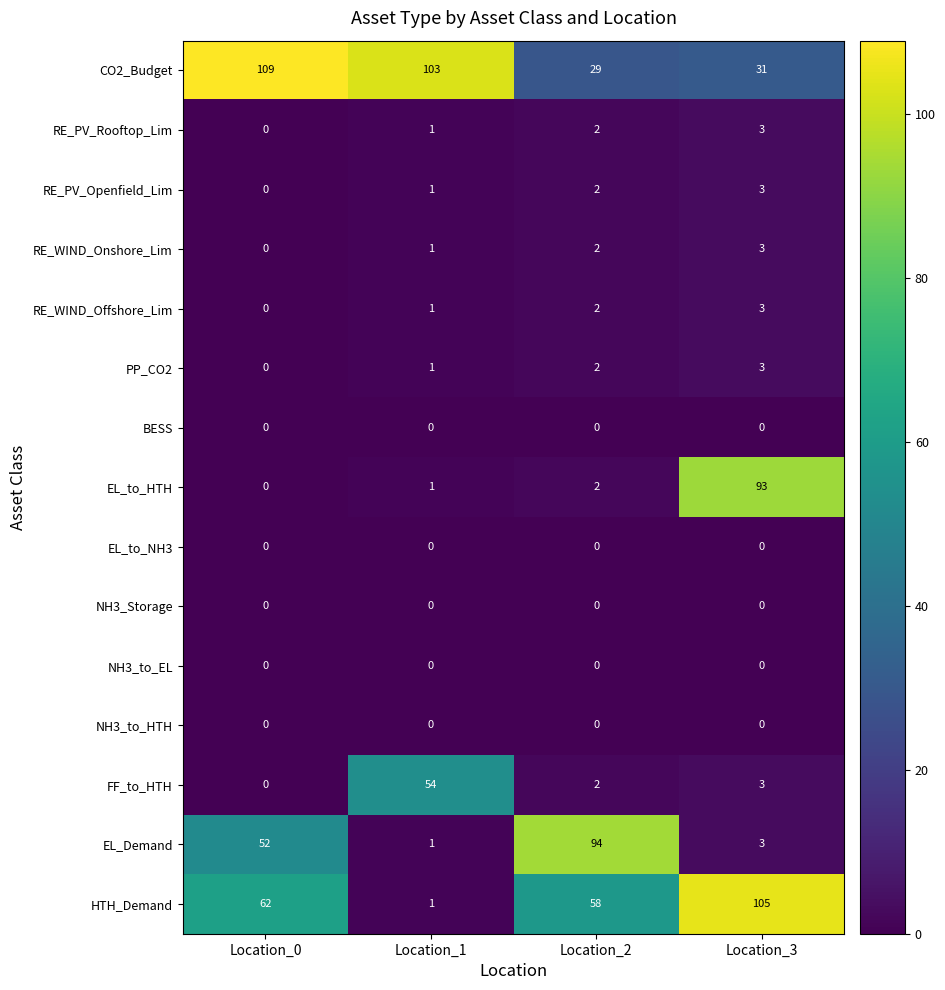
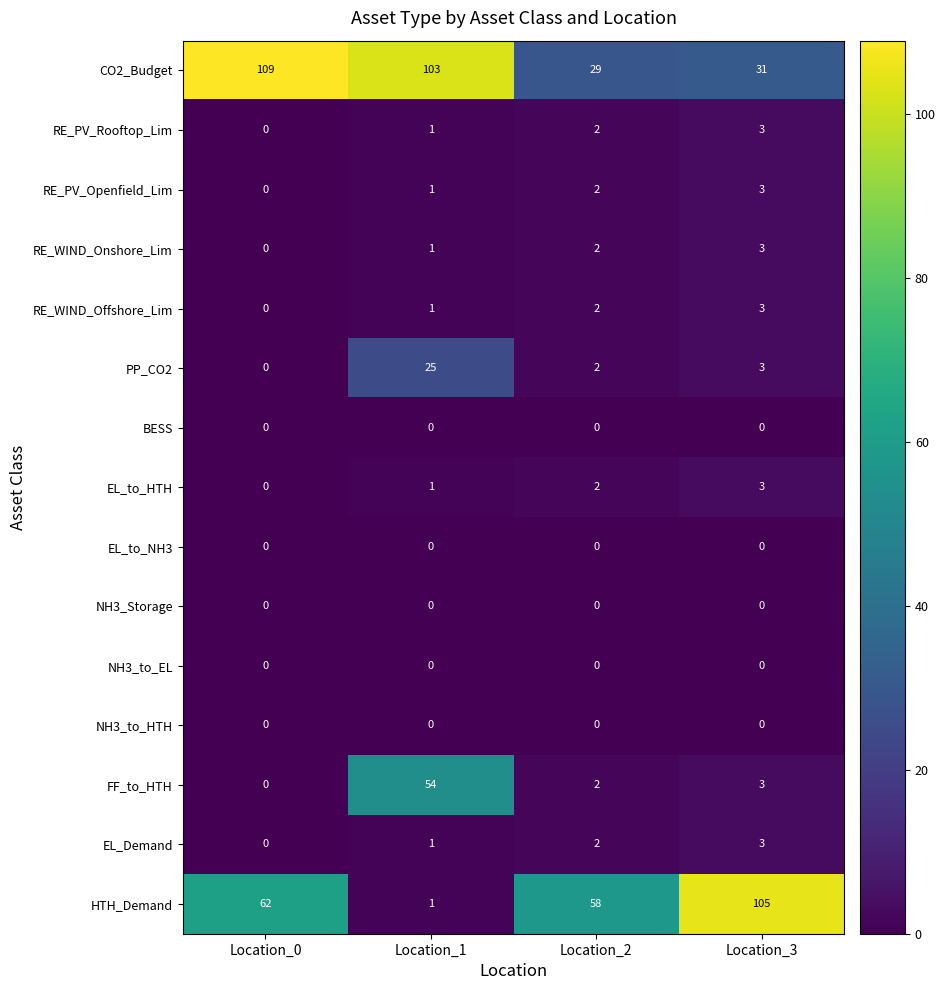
  {
    "CO2_Budget": {
      "Location_0": 109,
      "Location_1": 103,
      "Location_2": 29,
      "Location_3": 31
    },
    "RE_PV_Rooftop_Lim": {
      "Location_0": 0,
      "Location_1": 1,
      "Location_2": 2,
      "Location_3": 3
    },
    "RE_PV_Openfield_Lim": {
      "Location_0": 0,
      "Location_1": 1,
      "Location_2": 2,
      "Location_3": 3
    },
    "RE_WIND_Onshore_Lim": {
      "Location_0": 0,
      "Location_1": 1,
      "Location_2": 2,
      "Location_3": 3
    },
    "RE_WIND_Offshore_Lim": {
      "Location_0": 0,
      "Location_1": 1,
      "Location_2": 2,
      "Location_3": 3
    },
    "PP_CO2": {
      "Location_0": 0,
-     "Location_1": 1,
+     "Location_1": 25,
      "Location_2": 2,
      "Location_3": 3
    },
    "BESS": {
      "Location_0": 0,
      "Location_1": 0,
      "Location_2": 0,
      "Location_3": 0
    },
    "EL_to_HTH": {
      "Location_0": 0,
      "Location_1": 1,
      "Location_2": 2,
-     "Location_3": 93
+     "Location_3": 3
    },
    "EL_to_NH3": {
      "Location_0": 0,
      "Location_1": 0,
      "Location_2": 0,
      "Location_3": 0
    },
    "NH3_Storage": {
      "Location_0": 0,
      "Location_1": 0,
      "Location_2": 0,
      "Location_3": 0
    },
    "NH3_to_EL": {
      "Location_0": 0,
      "Location_1": 0,
      "Location_2": 0,
      "Location_3": 0
    },
    "NH3_to_HTH": {
      "Location_0": 0,
      "Location_1": 0,
      "Location_2": 0,
      "Location_3": 0
    },
    "FF_to_HTH": {
      "Location_0": 0,
      "Location_1": 54,
      "Location_2": 2,
      "Location_3": 3
    },
    "EL_Demand": {
-     "Location_0": 52,
+     "Location_0": 0,
      "Location_1": 1,
-     "Location_2": 94,
+     "Location_2": 2,
      "Location_3": 3
    },
    "HTH_Demand": {
      "Location_0": 62,
      "Location_1": 1,
      "Location_2": 58,
      "Location_3": 105
    }
  }
